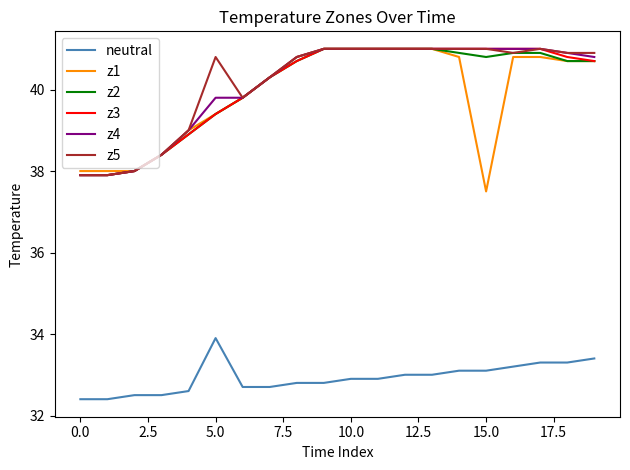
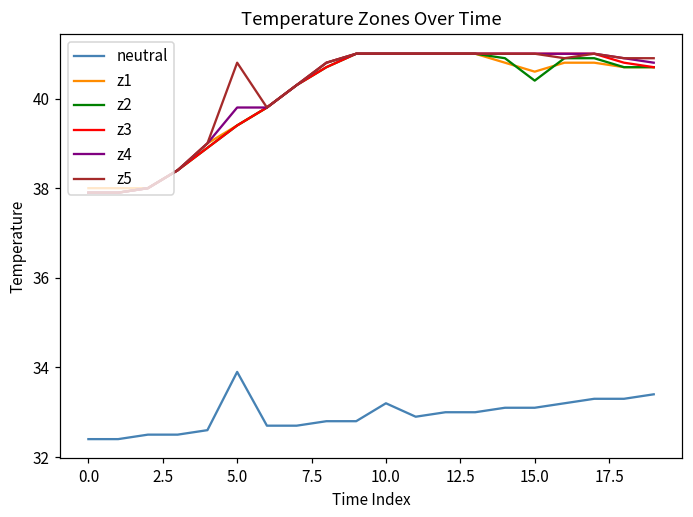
  {
    "neutral": {
      "0.0": 32.4,
      "5.0": 33.9,
-     "10.0": 32.9,
+     "10.0": 33.2,
      "15.0": 33.1
    },
    "z1": {
      "0.0": 38.0,
-     "15.0": 37.5
+     "15.0": 40.6
    },
    "z2": {
-     "15.0": 40.8
+     "15.0": 40.4
    },
    "z4": {
      "5.0": 39.8
    },
    "z5": {
      "5.0": 40.8
    }
  }
